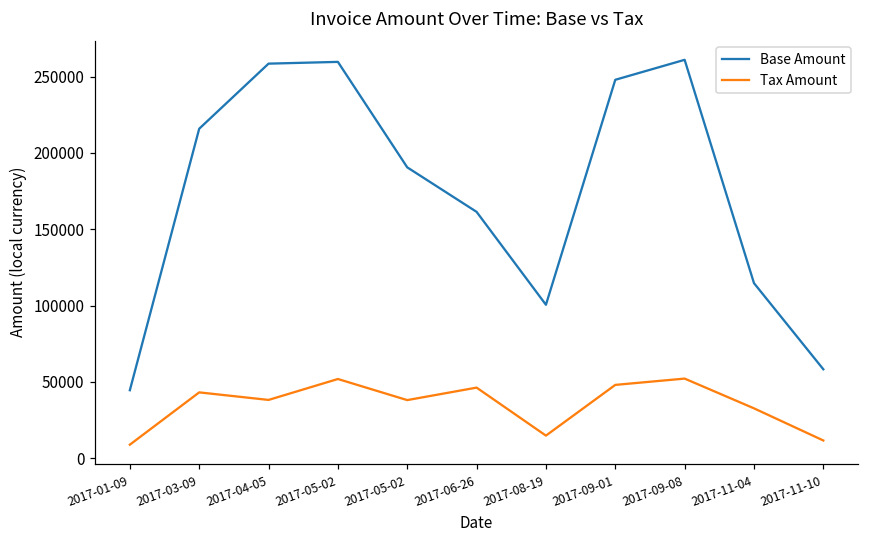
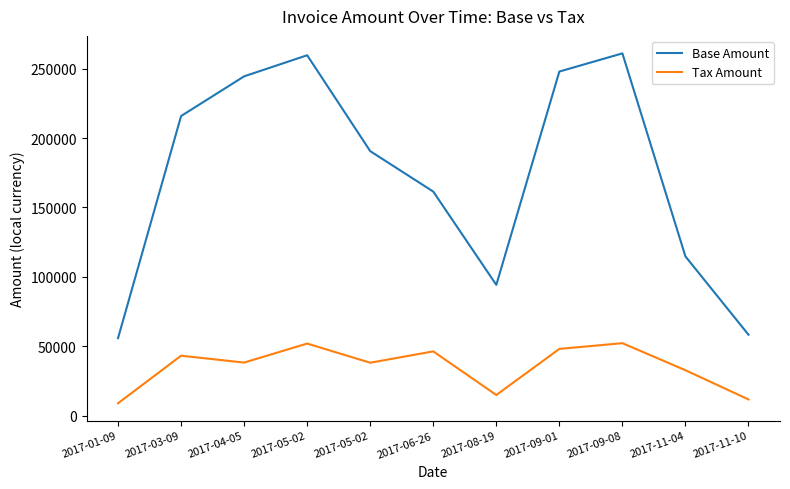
  {
    "Base Amount": {
-     "2017-01-09": 45000,
+     "2017-01-09": 56000,
      "2017-03-09": 216000,
-     "2017-04-05": 258000,
+     "2017-04-05": 244000,
      "2017-06-26": 161000,
-     "2017-08-19": 101000,
+     "2017-08-19": 94000,
      "2017-09-01": 248000,
      "2017-09-08": 261000,
      "2017-11-04": 115000,
      "2017-11-10": 58000
    },
    "Tax Amount": {
      "2017-01-09": 9000,
      "2017-03-09": 43000,
      "2017-04-05": 38000,
      "2017-06-26": 46000,
      "2017-08-19": 15000,
      "2017-09-01": 48000,
      "2017-09-08": 52000,
      "2017-11-04": 33000,
      "2017-11-10": 12000
    }
  }
